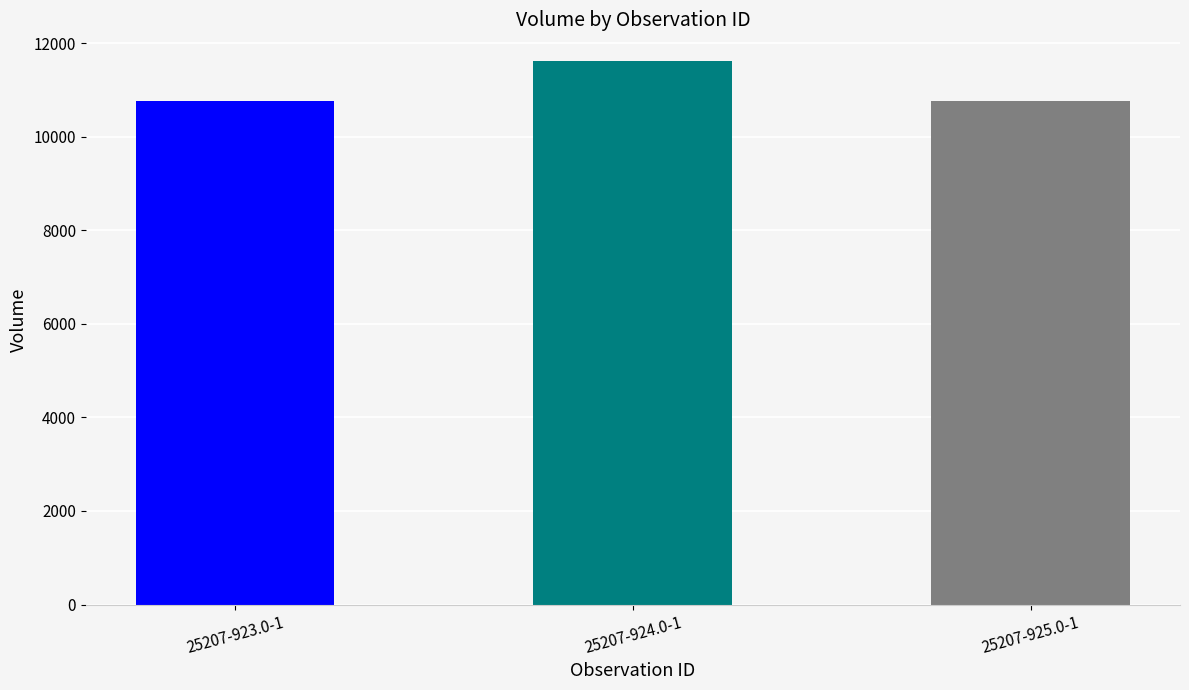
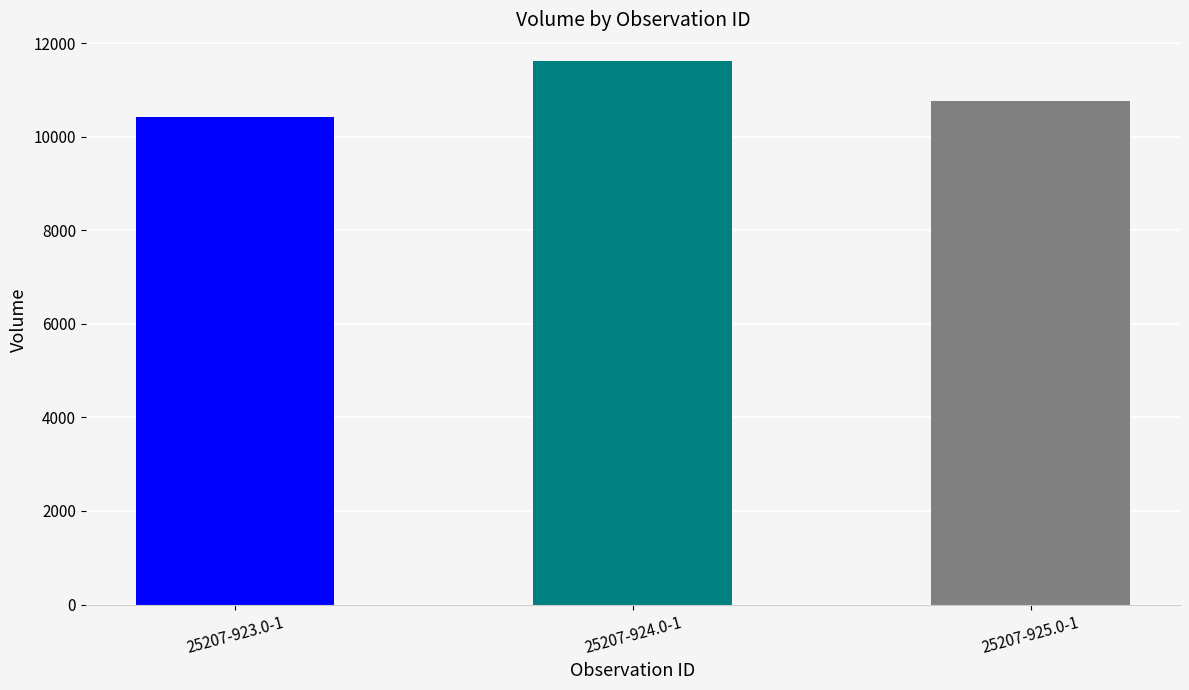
  {
-   "25207-923.0-1": 10800,
+   "25207-923.0-1": 10400,
    "25207-924.0-1": 11600,
    "25207-925.0-1": 10800
  }
